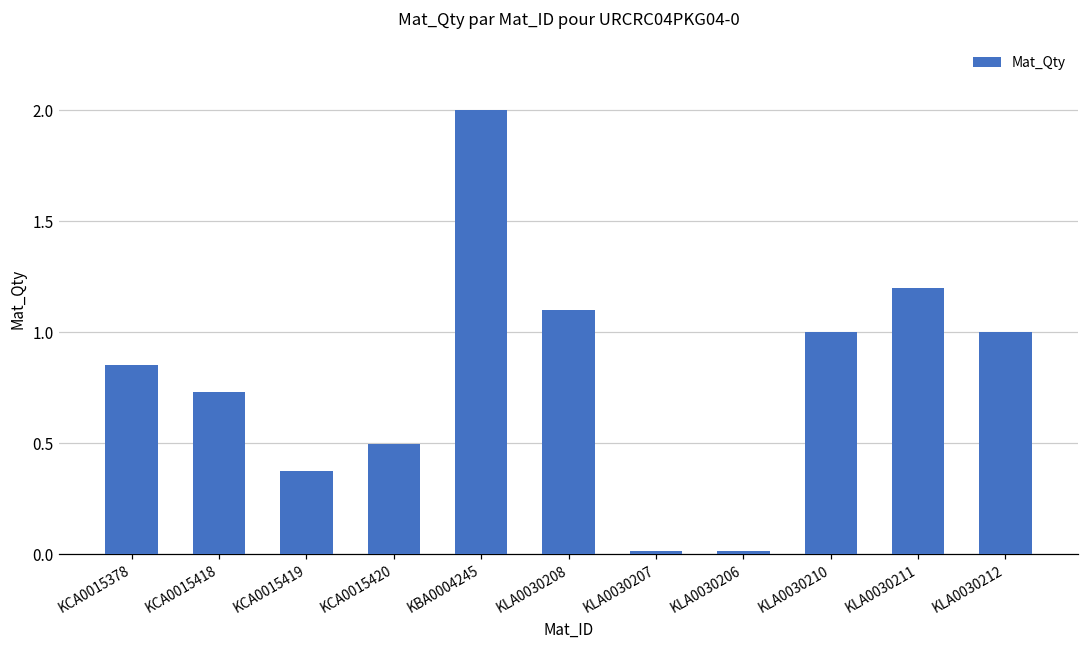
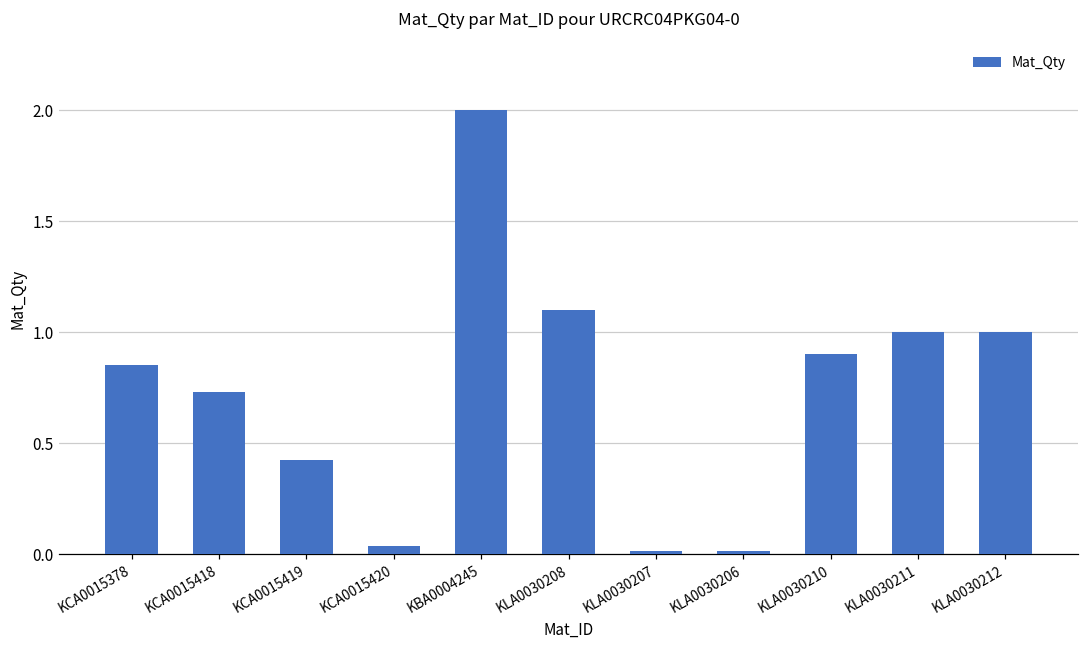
  {
    "KCA0015378": 0.85,
    "KCA0015418": 0.73,
-   "KCA0015419": 0.37,
-   "KCA0015420": 0.49,
+   "KCA0015419": 0.43,
+   "KCA0015420": 0.04,
    "KBA0004245": 2.00,
    "KLA0030208": 1.10,
    "KLA0030207": 0.01,
    "KLA0030206": 0.01,
-   "KLA0030210": 1.0,
-   "KLA0030211": 1.2,
+   "KLA0030210": 0.9,
+   "KLA0030211": 1.0,
    "KLA0030212": 1.00
  }
